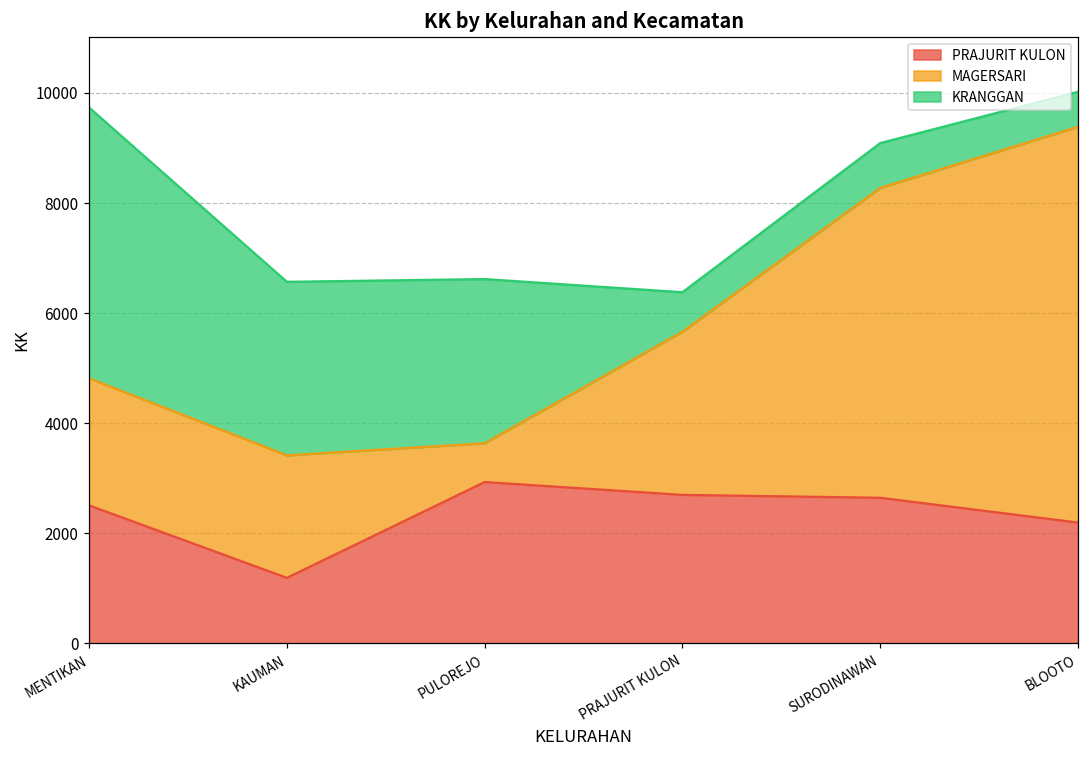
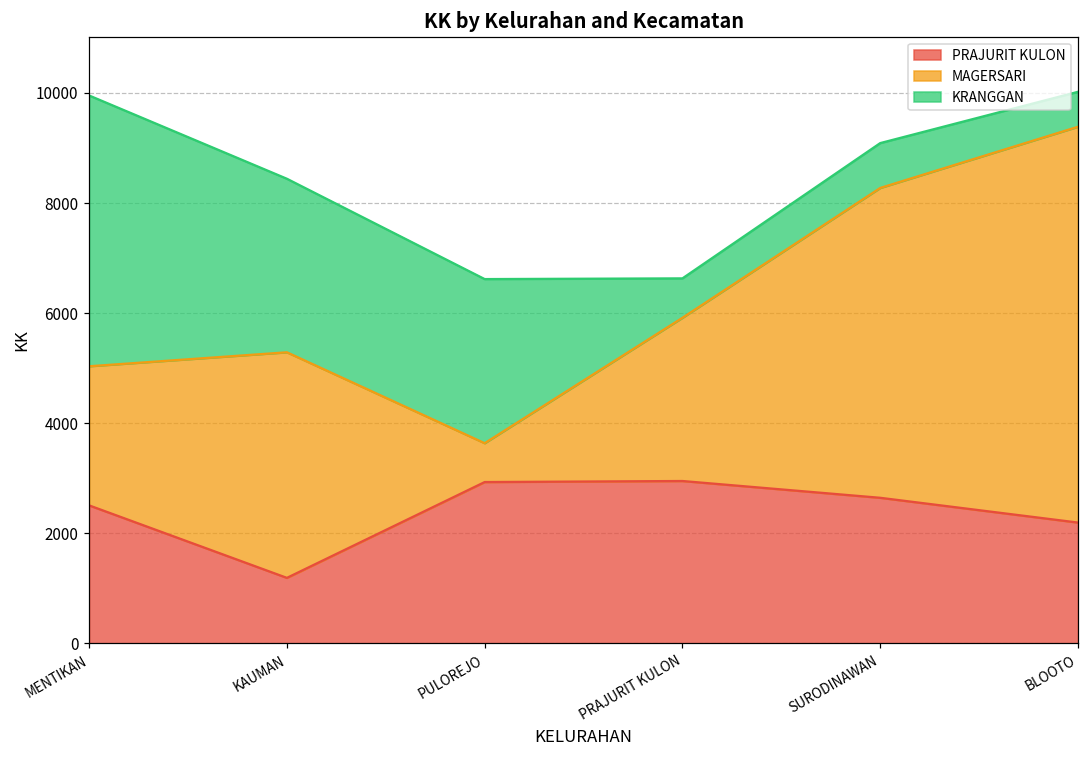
  {
    "PRAJURIT KULON": {
      "MENTIKAN": 2500,
      "KAUMAN": 1200,
      "PULOREJO": 2900,
-     "PRAJURIT KULON": 2700,
+     "PRAJURIT KULON": 2900,
      "SURODINAWAN": 2600,
      "BLOOTO": 2200
    },
    "MAGERSARI": {
-     "MENTIKAN": 2300,
-     "KAUMAN": 2200,
+     "MENTIKAN": 2500,
+     "KAUMAN": 4100,
      "PULOREJO": 700,
      "PRAJURIT KULON": 3000,
      "SURODINAWAN": 5600,
      "BLOOTO": 7200
    },
    "KRANGGAN": {
      "MENTIKAN": 4900,
      "KAUMAN": 3200,
      "PULOREJO": 3000,
      "PRAJURIT KULON": 700,
      "SURODINAWAN": 800,
      "BLOOTO": 600
    }
  }
